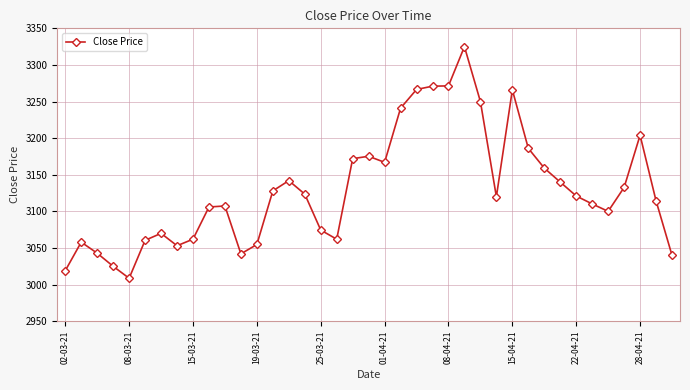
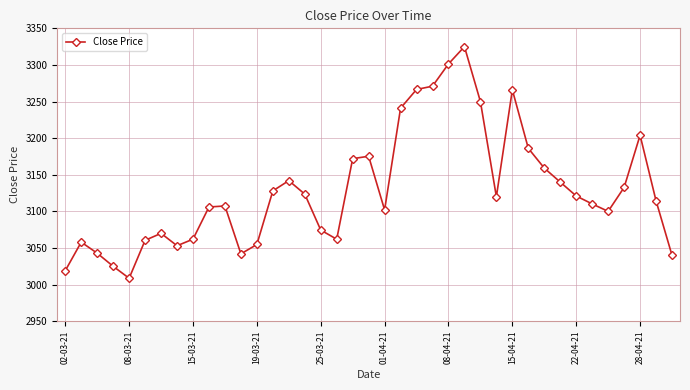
  {
    "02-03-21": 3020,
    "08-03-21": 3010,
    "15-03-21": 3060,
    "19-03-21": 3050,
    "25-03-21": 3070,
-   "01-04-21": 3170,
-   "08-04-21": 3270,
+   "01-04-21": 3100,
+   "08-04-21": 3300,
    "15-04-21": 3270,
    "22-04-21": 3120,
    "28-04-21": 3200
  }
